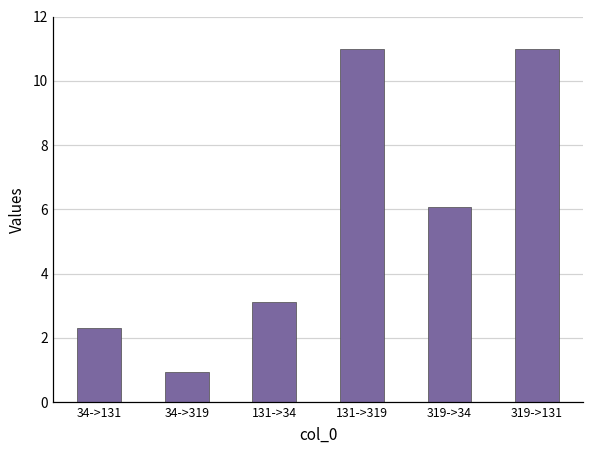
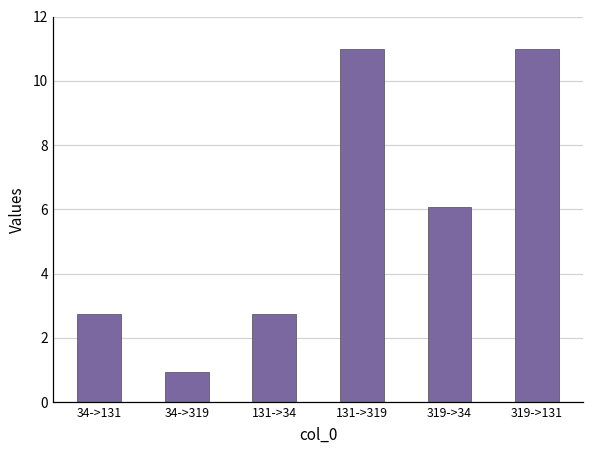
  {
-   "34->131": 2.3,
+   "34->131": 2.8,
    "34->319": 0.9,
-   "131->34": 3.1,
+   "131->34": 2.8,
    "131->319": 11.0,
    "319->34": 6.1,
    "319->131": 11.0
  }
